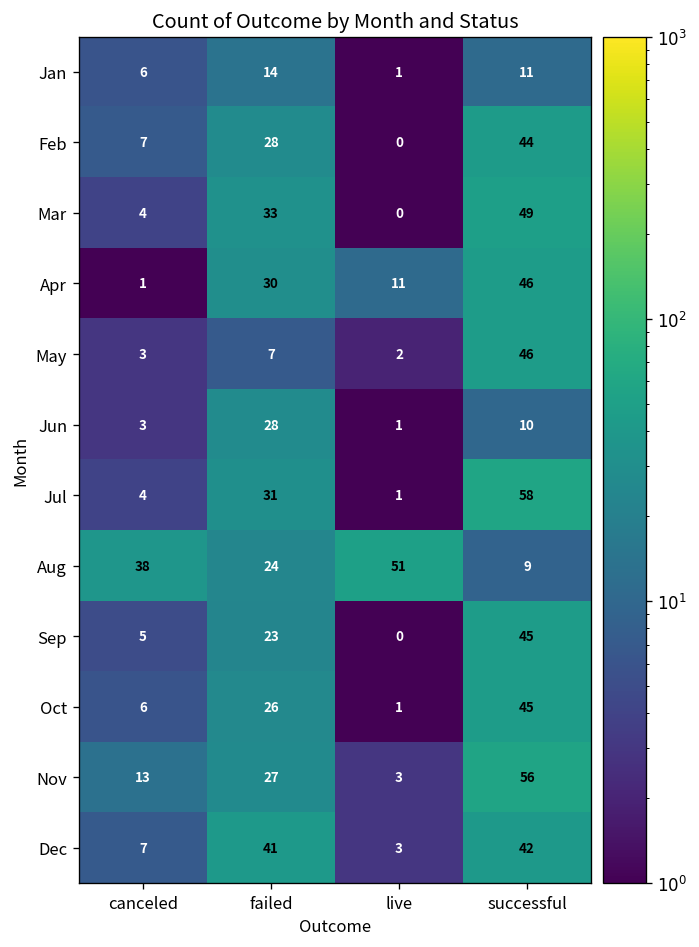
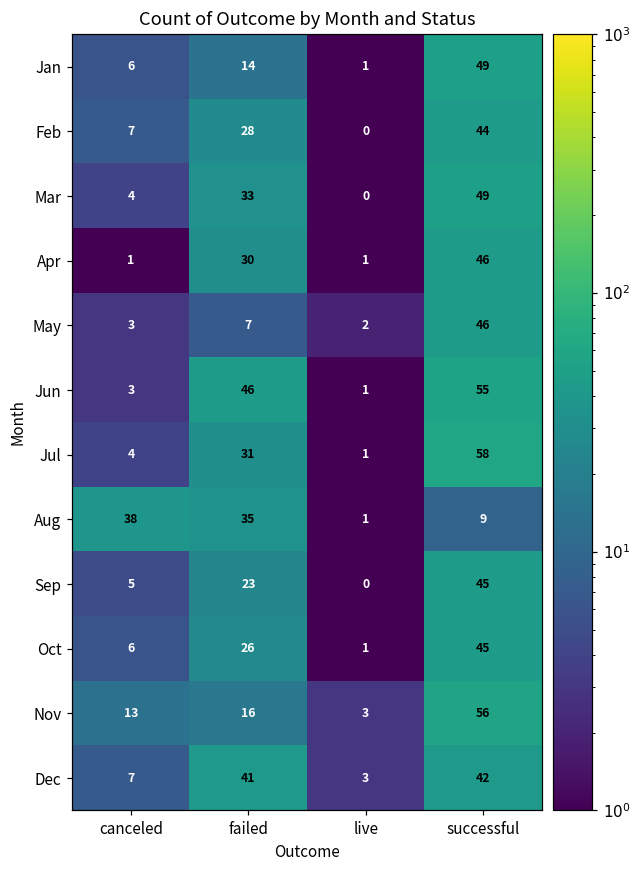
  {
    "Jan": {
      "canceled": 6,
      "failed": 14,
      "live": 1,
-     "successful": 11
+     "successful": 49
    },
    "Feb": {
      "canceled": 7,
      "failed": 28,
      "live": 0,
      "successful": 44
    },
    "Mar": {
      "canceled": 4,
      "failed": 33,
      "live": 0,
      "successful": 49
    },
    "Apr": {
      "canceled": 1,
      "failed": 30,
-     "live": 11,
+     "live": 1,
      "successful": 46
    },
    "May": {
      "canceled": 3,
      "failed": 7,
      "live": 2,
      "successful": 46
    },
    "Jun": {
      "canceled": 3,
-     "failed": 28,
+     "failed": 46,
      "live": 1,
-     "successful": 10
+     "successful": 55
    },
    "Jul": {
      "canceled": 4,
      "failed": 31,
      "live": 1,
      "successful": 58
    },
    "Aug": {
      "canceled": 38,
-     "failed": 24,
-     "live": 51,
+     "failed": 35,
+     "live": 1,
      "successful": 9
    },
    "Sep": {
      "canceled": 5,
      "failed": 23,
      "live": 0,
      "successful": 45
    },
    "Oct": {
      "canceled": 6,
      "failed": 26,
      "live": 1,
      "successful": 45
    },
    "Nov": {
      "canceled": 13,
-     "failed": 27,
+     "failed": 16,
      "live": 3,
      "successful": 56
    },
    "Dec": {
      "canceled": 7,
      "failed": 41,
      "live": 3,
      "successful": 42
    }
  }
